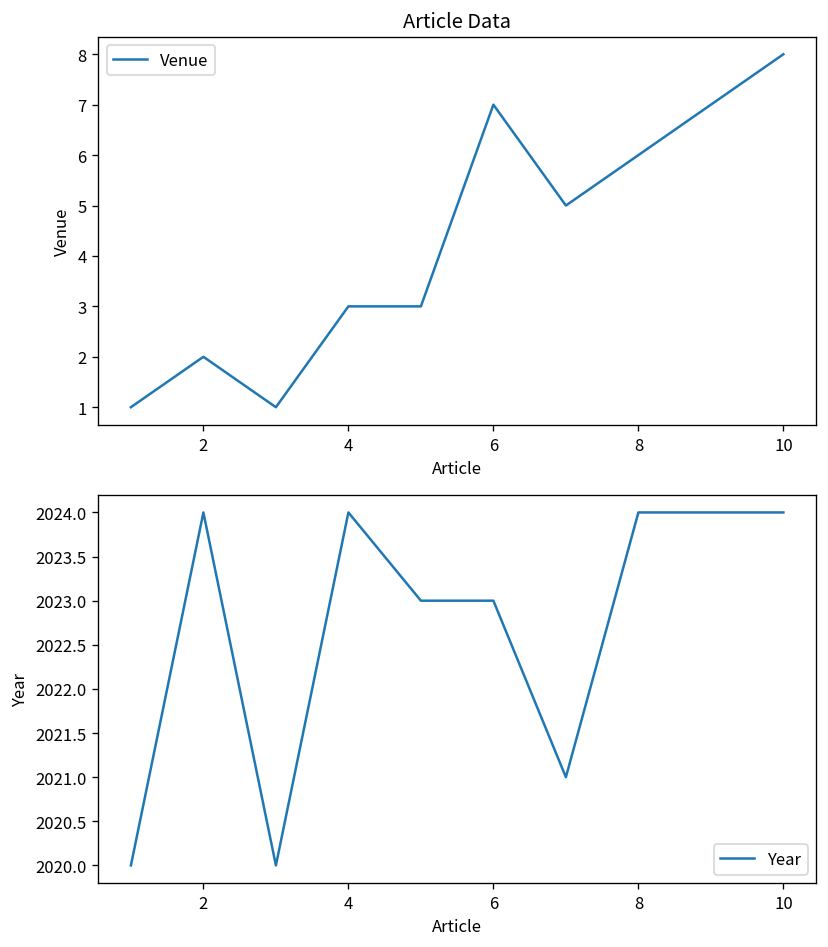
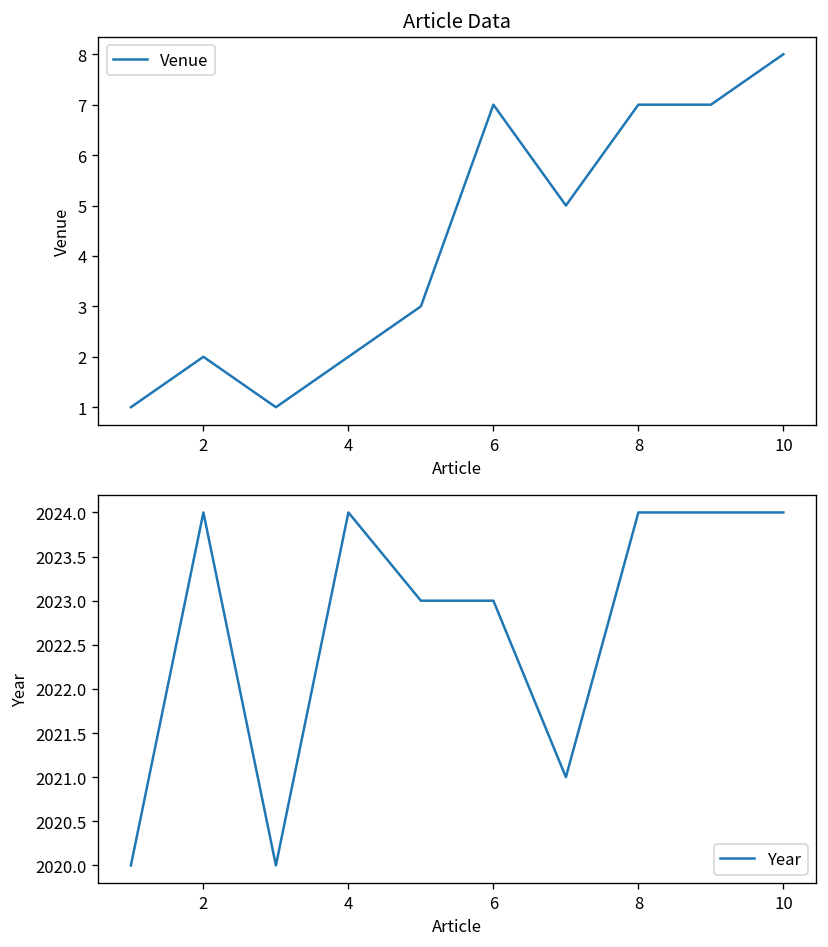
  {
    "Article Data": {
      "2": 2,
-     "4": 3,
+     "4": 2,
      "6": 7,
-     "8": 6,
+     "8": 7,
      "10": 8
    }
  }
